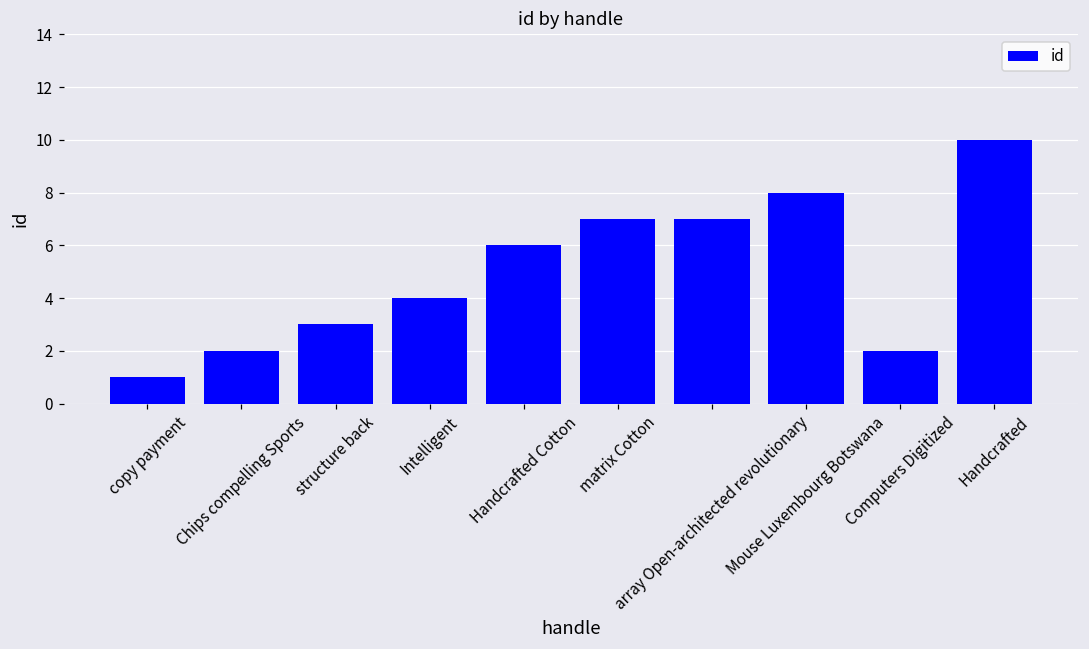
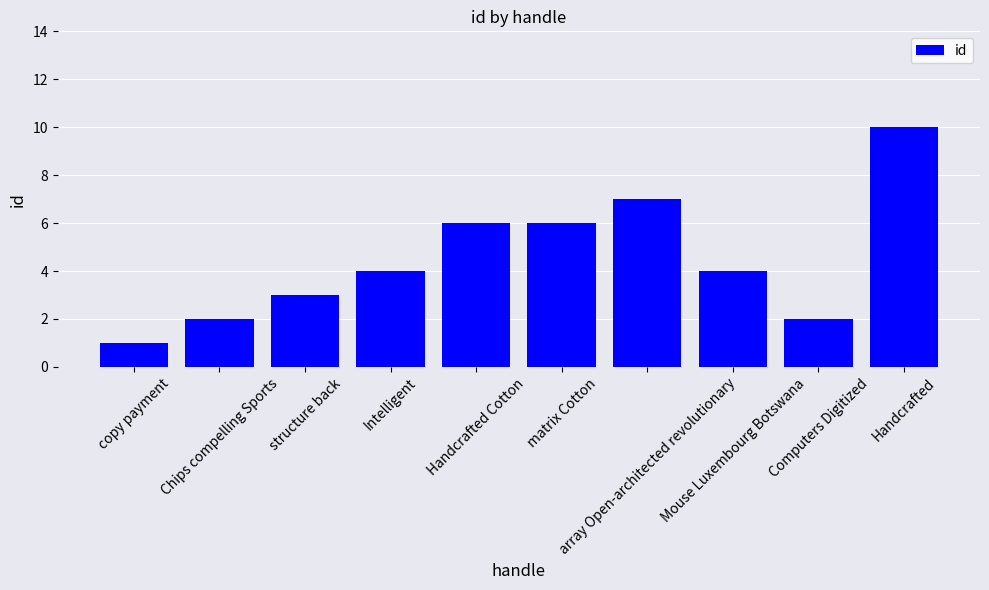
  {
    "copy payment": 1,
    "Chips compelling Sports": 2,
    "structure back": 3,
    "Intelligent": 4,
    "Handcrafted Cotton": 6,
-   "matrix Cotton": 7,
+   "matrix Cotton": 6,
    "array Open-architected revolutionary": 7,
-   "Mouse Luxembourg Botswana": 8,
+   "Mouse Luxembourg Botswana": 4,
    "Computers Digitized": 2,
    "Handcrafted": 10
  }
